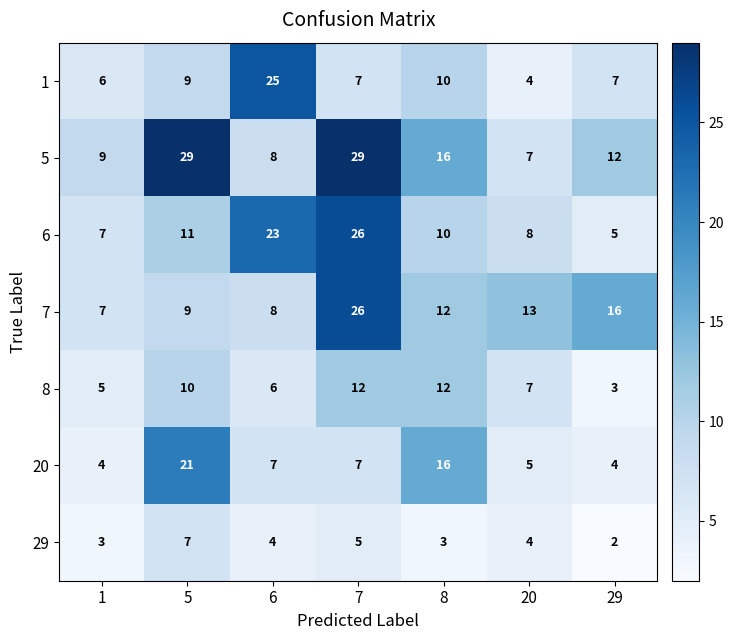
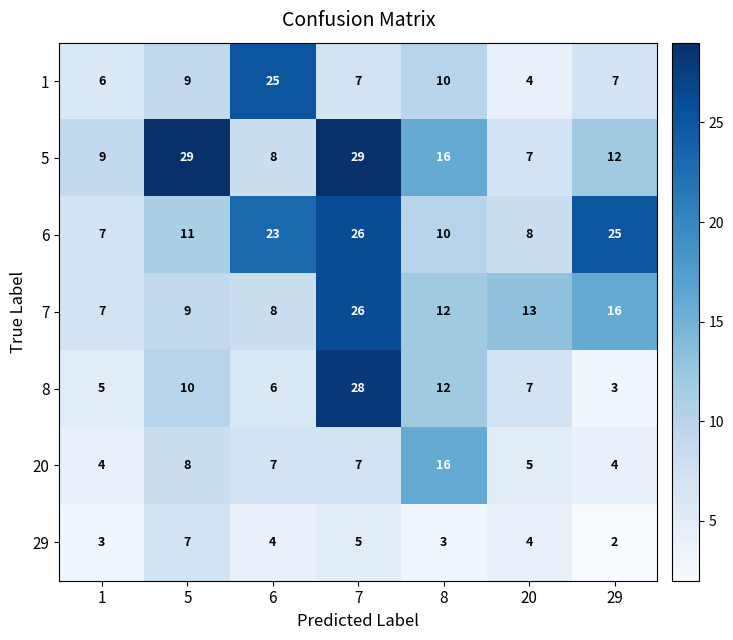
  {
    "1": {
      "1": 6,
      "5": 9,
      "6": 25,
      "7": 7,
      "8": 10,
      "20": 4,
      "29": 7
    },
    "5": {
      "1": 9,
      "5": 29,
      "6": 8,
      "7": 29,
      "8": 16,
      "20": 7,
      "29": 12
    },
    "6": {
      "1": 7,
      "5": 11,
      "6": 23,
      "7": 26,
      "8": 10,
      "20": 8,
-     "29": 5
+     "29": 25
    },
    "7": {
      "1": 7,
      "5": 9,
      "6": 8,
      "7": 26,
      "8": 12,
      "20": 13,
      "29": 16
    },
    "8": {
      "1": 5,
      "5": 10,
      "6": 6,
-     "7": 12,
+     "7": 28,
      "8": 12,
      "20": 7,
      "29": 3
    },
    "20": {
      "1": 4,
-     "5": 21,
+     "5": 8,
      "6": 7,
      "7": 7,
      "8": 16,
      "20": 5,
      "29": 4
    },
    "29": {
      "1": 3,
      "5": 7,
      "6": 4,
      "7": 5,
      "8": 3,
      "20": 4,
      "29": 2
    }
  }
